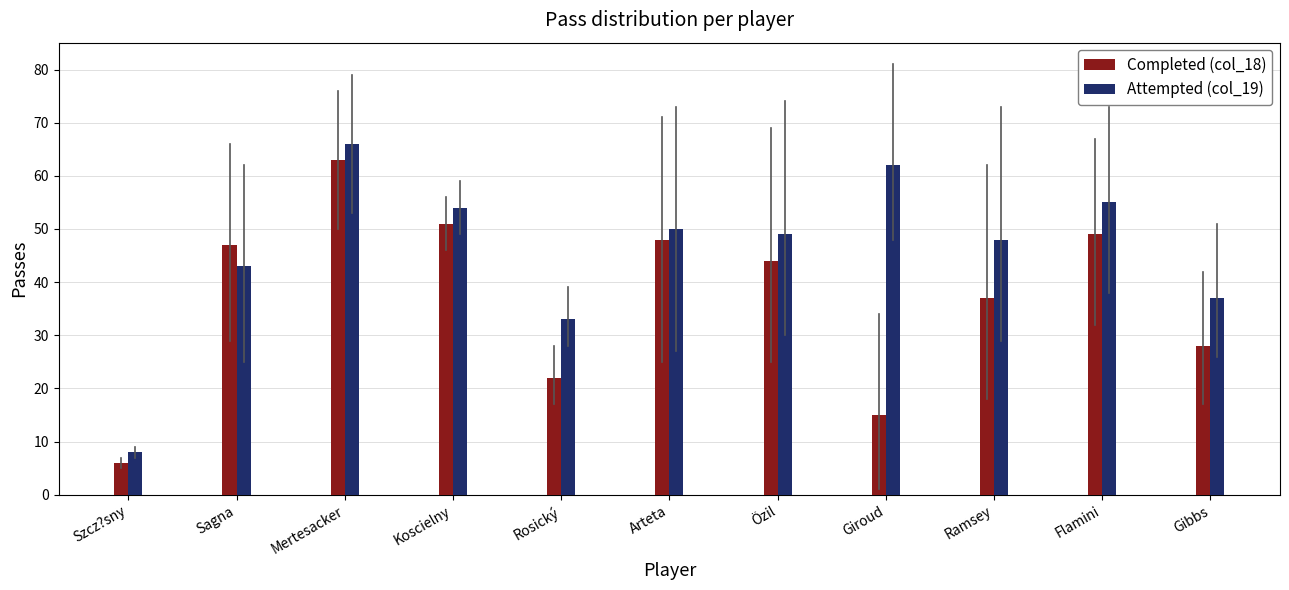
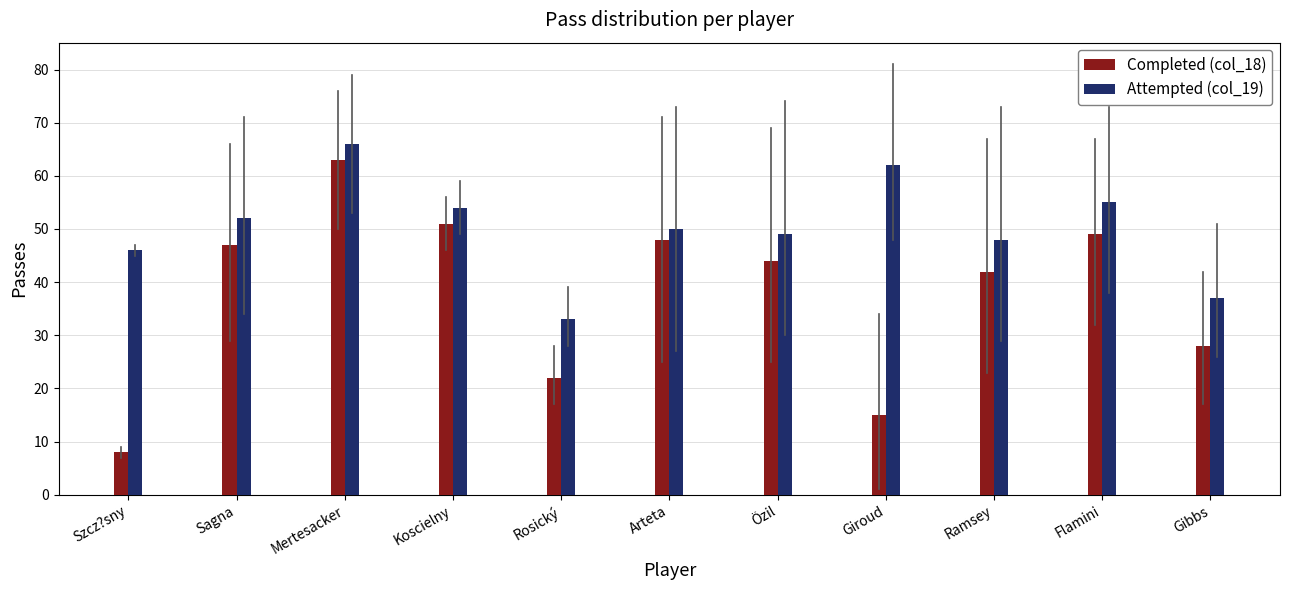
  {
    "Completed (col_18)": {
-     "Szcz?sny": 6,
+     "Szcz?sny": 8,
      "Sagna": 47,
      "Mertesacker": 63,
      "Koscielny": 51,
      "Rosický": 22,
      "Arteta": 48,
      "Özil": 44,
      "Giroud": 15,
-     "Ramsey": 37,
+     "Ramsey": 42,
      "Flamini": 49,
      "Gibbs": 28
    },
    "Attempted (col_19)": {
-     "Szcz?sny": 8,
-     "Sagna": 43,
+     "Szcz?sny": 46,
+     "Sagna": 52,
      "Mertesacker": 66,
      "Koscielny": 54,
      "Rosický": 33,
      "Arteta": 50,
      "Özil": 49,
      "Giroud": 62,
      "Ramsey": 48,
      "Flamini": 55,
      "Gibbs": 37
    }
  }
